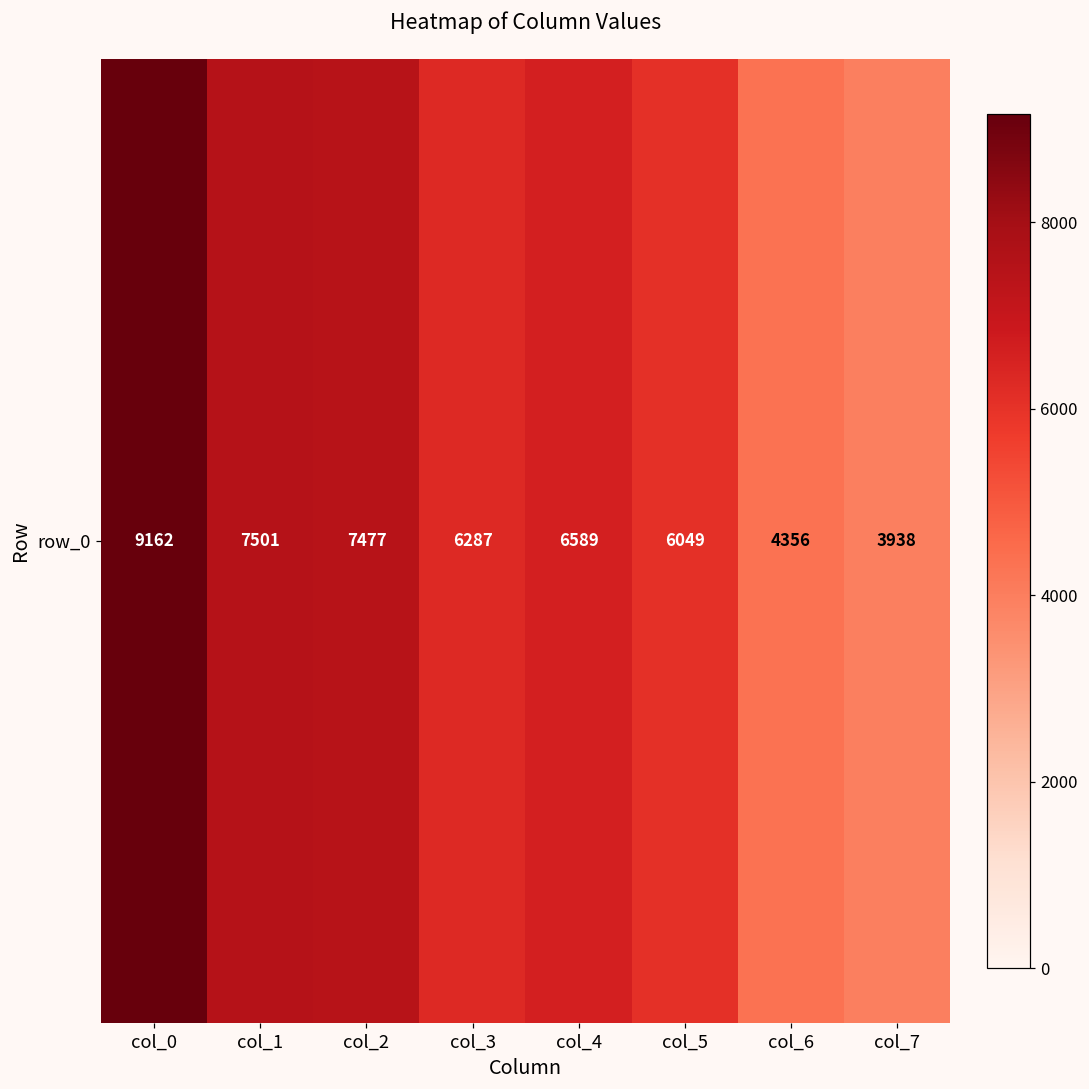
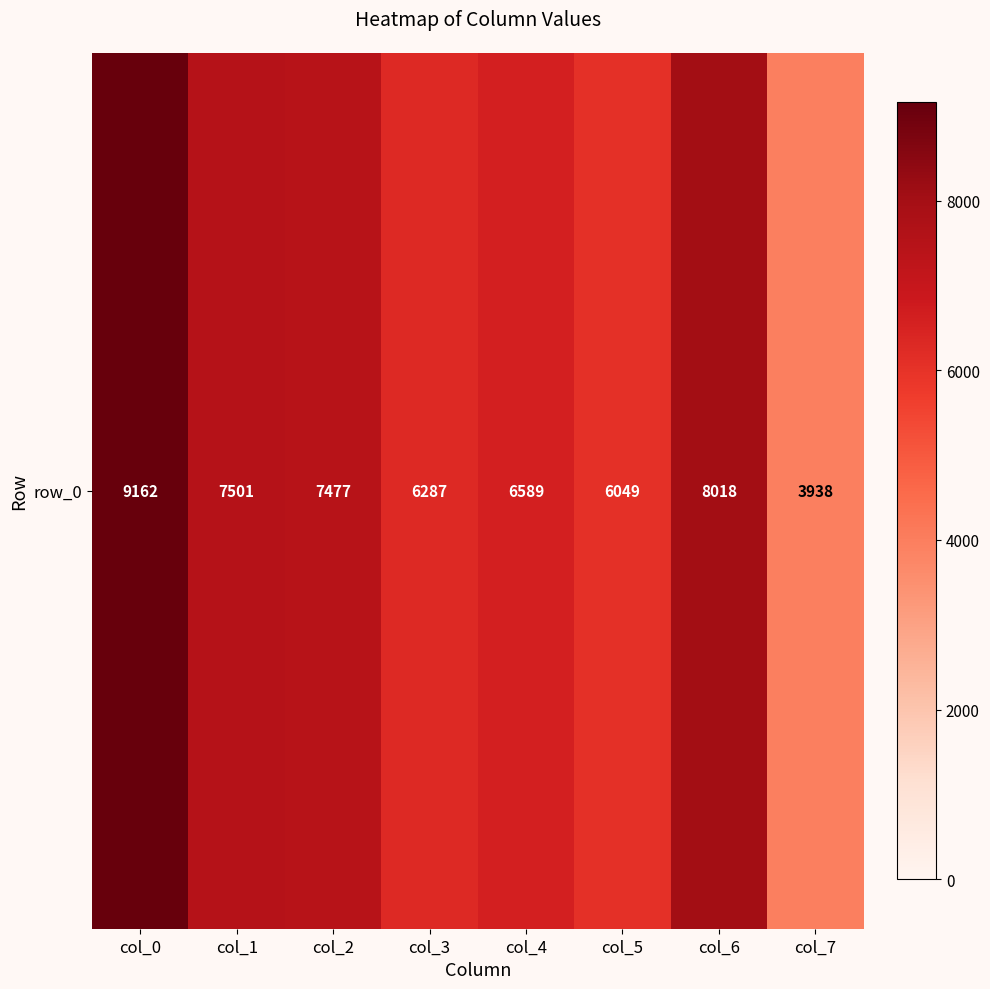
  {
    "row_0": {
      "col_0": 9162,
      "col_1": 7501,
      "col_2": 7477,
      "col_3": 6287,
      "col_4": 6589,
      "col_5": 6049,
-     "col_6": 4356,
+     "col_6": 8018,
      "col_7": 3938
    }
  }
